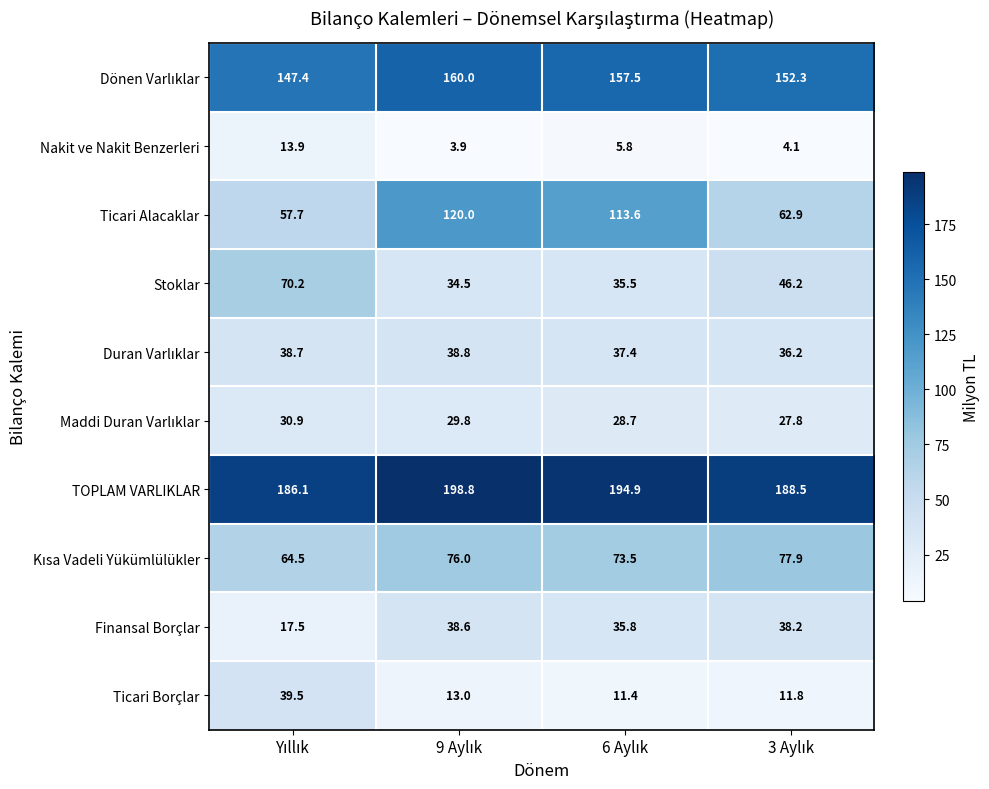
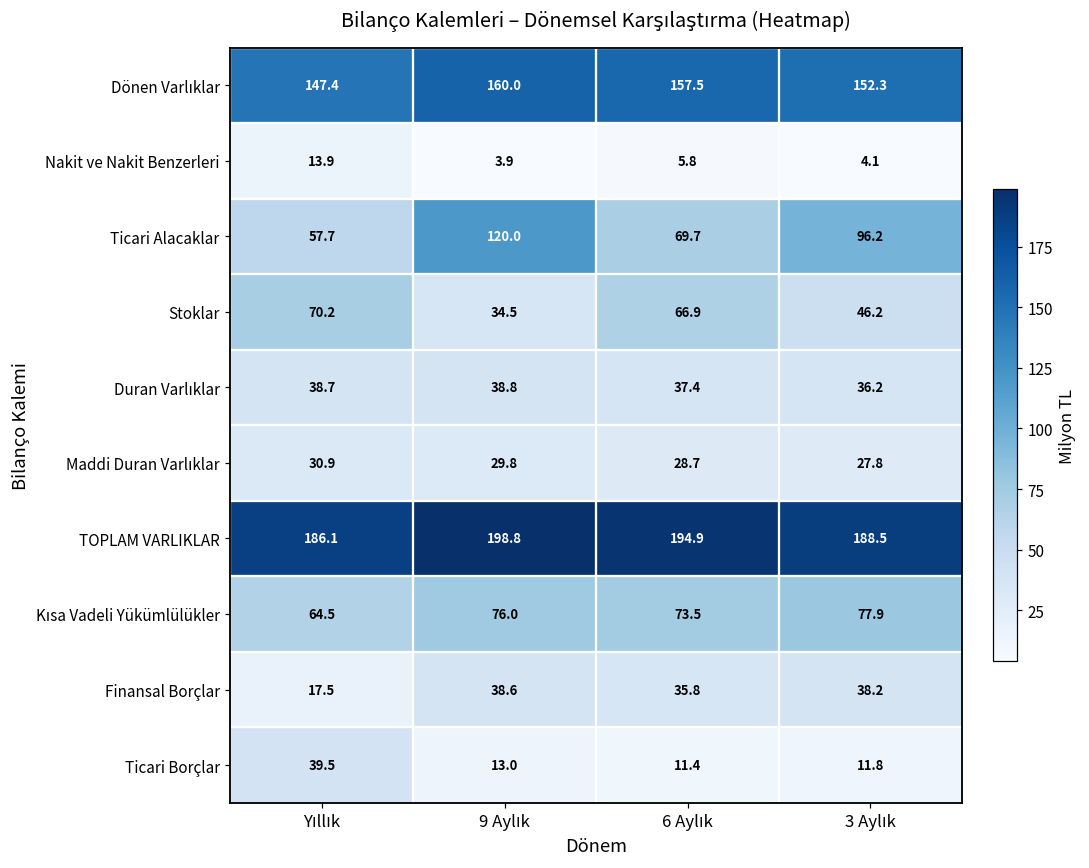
  {
    "Dönen Varlıklar": {
      "Yıllık": 147.4,
      "9 Aylık": 160.0,
      "6 Aylık": 157.5,
      "3 Aylık": 152.3
    },
    "Nakit ve Nakit Benzerleri": {
      "Yıllık": 13.9,
      "9 Aylık": 3.9,
      "6 Aylık": 5.8,
      "3 Aylık": 4.1
    },
    "Ticari Alacaklar": {
      "Yıllık": 57.7,
      "9 Aylık": 120.0,
-     "6 Aylık": 113.6,
-     "3 Aylık": 62.9
+     "6 Aylık": 69.7,
+     "3 Aylık": 96.2
    },
    "Stoklar": {
      "Yıllık": 70.2,
      "9 Aylık": 34.5,
-     "6 Aylık": 35.5,
+     "6 Aylık": 66.9,
      "3 Aylık": 46.2
    },
    "Duran Varlıklar": {
      "Yıllık": 38.7,
      "9 Aylık": 38.8,
      "6 Aylık": 37.4,
      "3 Aylık": 36.2
    },
    "Maddi Duran Varlıklar": {
      "Yıllık": 30.9,
      "9 Aylık": 29.8,
      "6 Aylık": 28.7,
      "3 Aylık": 27.8
    },
    "TOPLAM VARLIKLAR": {
      "Yıllık": 186.1,
      "9 Aylık": 198.8,
      "6 Aylık": 194.9,
      "3 Aylık": 188.5
    },
    "Kısa Vadeli Yükümlülükler": {
      "Yıllık": 64.5,
      "9 Aylık": 76.0,
      "6 Aylık": 73.5,
      "3 Aylık": 77.9
    },
    "Finansal Borçlar": {
      "Yıllık": 17.5,
      "9 Aylık": 38.6,
      "6 Aylık": 35.8,
      "3 Aylık": 38.2
    },
    "Ticari Borçlar": {
      "Yıllık": 39.5,
      "9 Aylık": 13.0,
      "6 Aylık": 11.4,
      "3 Aylık": 11.8
    }
  }
